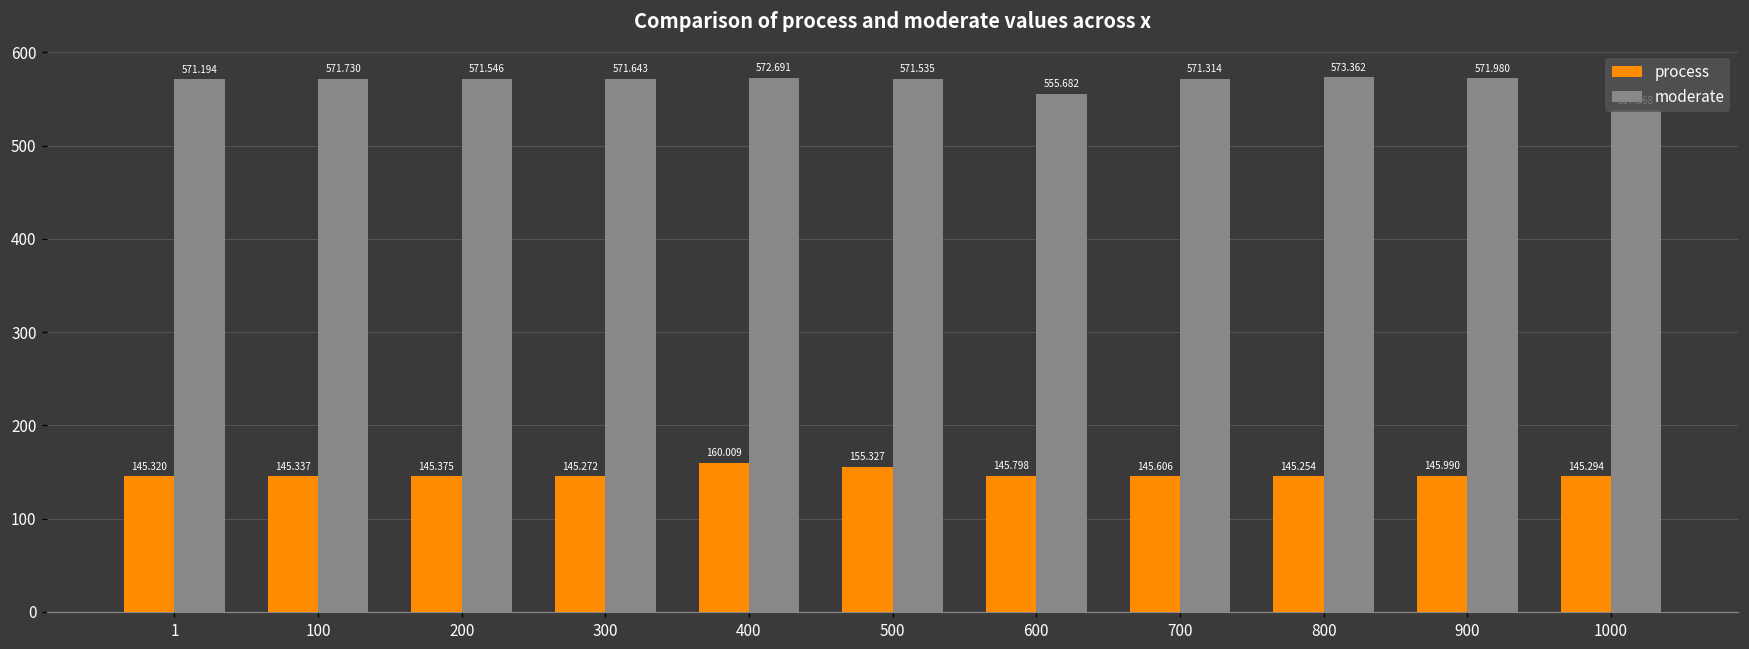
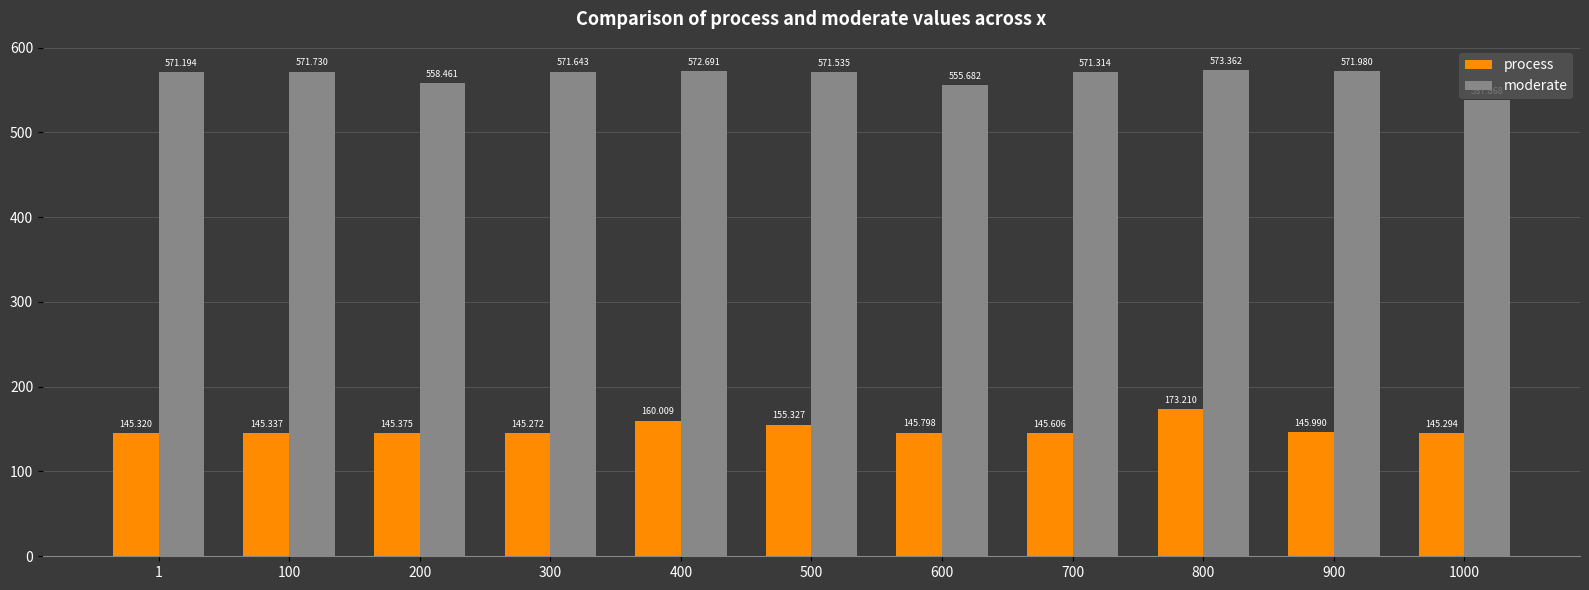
  {
    "process": {
      "1": 145.320,
      "100": 145.337,
      "200": 145.375,
      "300": 145.272,
      "400": 160.009,
      "500": 155.327,
      "600": 145.798,
      "700": 145.606,
-     "800": 145.254,
+     "800": 173.210,
      "900": 145.990,
      "1000": 145.294
    },
    "moderate": {
      "1": 571.194,
      "100": 571.730,
-     "200": 571.546,
+     "200": 558.461,
      "300": 571.643,
      "400": 572.691,
      "500": 571.535,
      "600": 555.682,
      "700": 571.314,
      "800": 573.362,
      "900": 571.980
    }
  }
